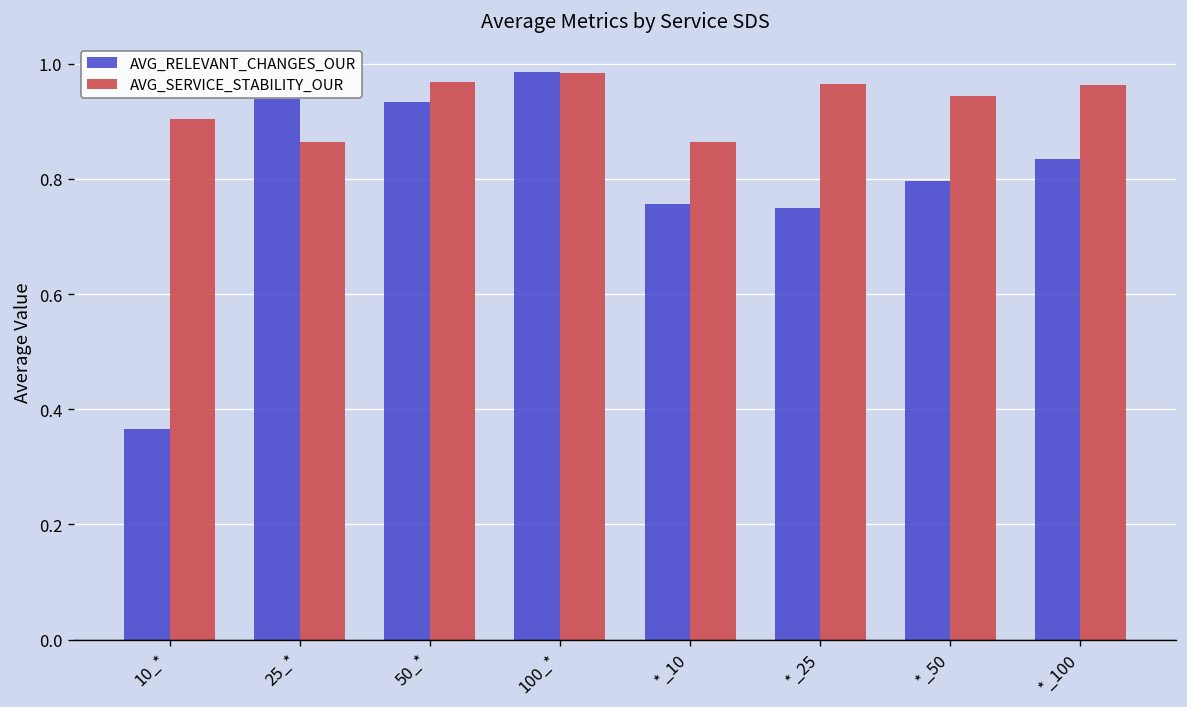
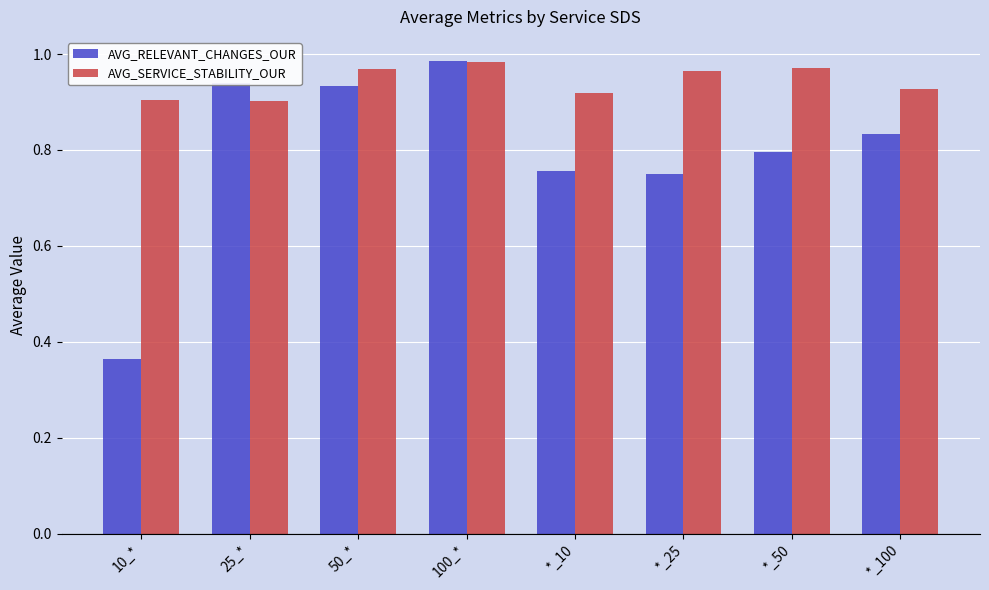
  {
    "AVG_RELEVANT_CHANGES_OUR": {
      "10_*": 0.37,
      "50_*": 0.93,
      "100_*": 0.99,
      "*_10": 0.76,
      "*_25": 0.75,
      "*_50": 0.80,
      "*_100": 0.83
    },
    "AVG_SERVICE_STABILITY_OUR": {
      "10_*": 0.90,
-     "25_*": 0.86,
+     "25_*": 0.90,
      "50_*": 0.97,
      "100_*": 0.98,
-     "*_10": 0.86,
+     "*_10": 0.92,
      "*_25": 0.96,
-     "*_50": 0.94,
-     "*_100": 0.96
+     "*_50": 0.97,
+     "*_100": 0.93
    }
  }
